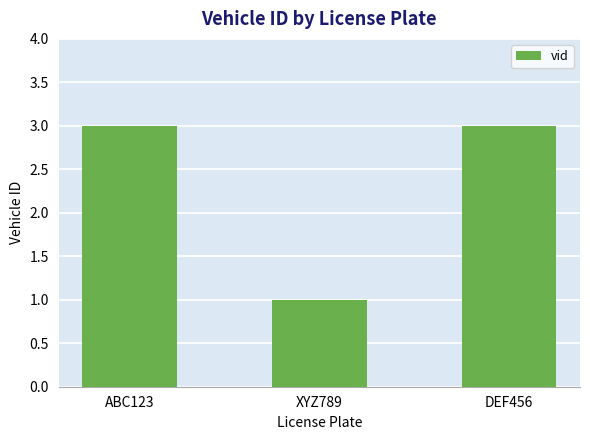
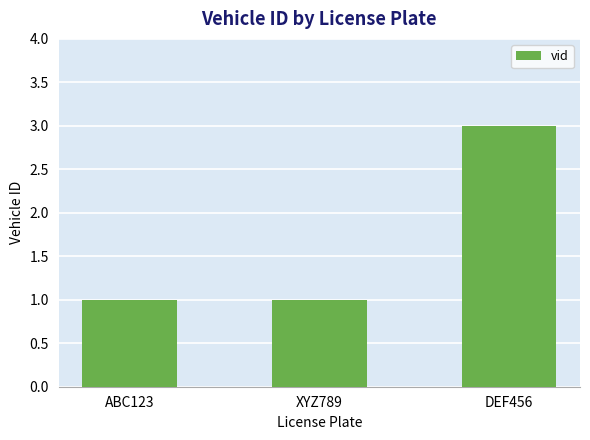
  {
-   "ABC123": 3,
+   "ABC123": 1,
    "XYZ789": 1,
    "DEF456": 3
  }
